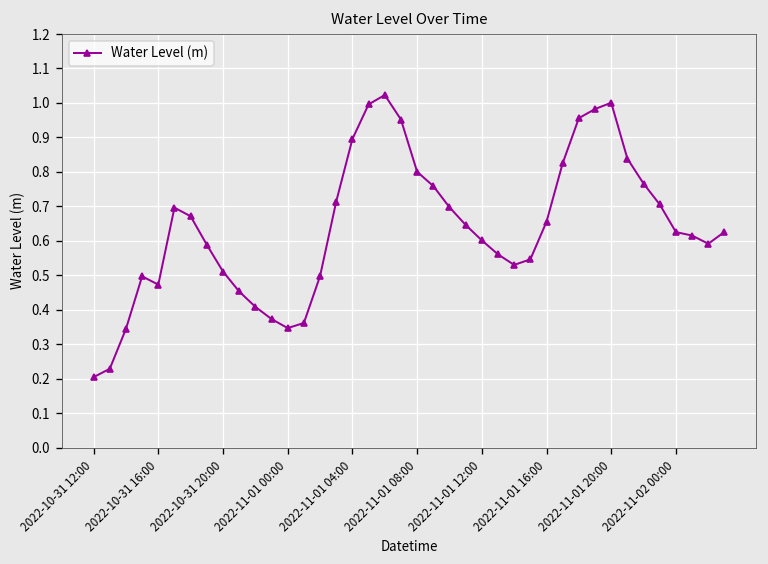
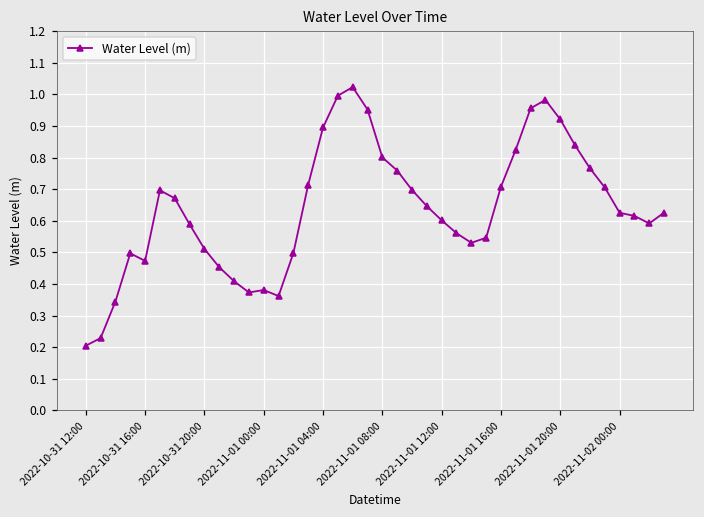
  {
    "2022-10-31 12:00": 0.20,
    "2022-10-31 16:00": 0.47,
    "2022-10-31 20:00": 0.51,
-   "2022-11-01 00:00": 0.35,
+   "2022-11-01 00:00": 0.38,
    "2022-11-01 04:00": 0.90,
    "2022-11-01 08:00": 0.80,
    "2022-11-01 12:00": 0.60,
-   "2022-11-01 16:00": 0.66,
-   "2022-11-01 20:00": 1.00,
+   "2022-11-01 16:00": 0.71,
+   "2022-11-01 20:00": 0.92,
    "2022-11-02 00:00": 0.63
  }
